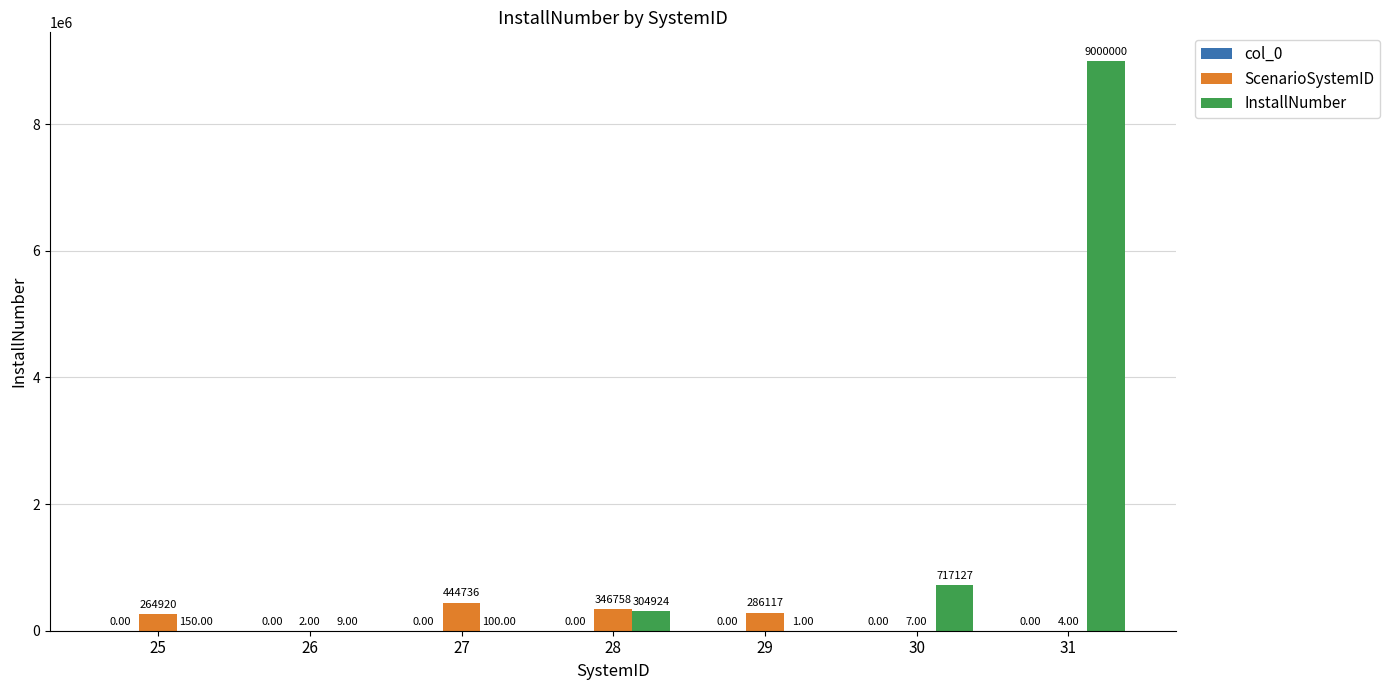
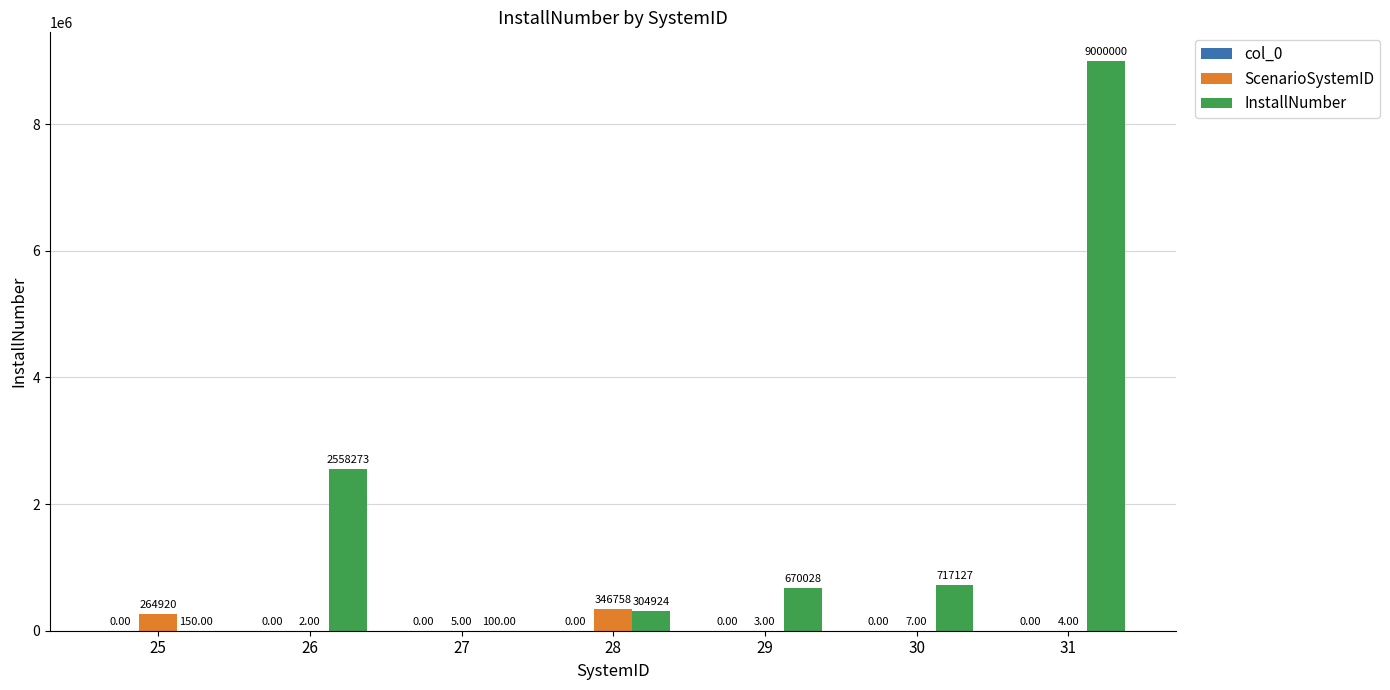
  {
    "col_0": {
      "25": 0.00,
      "26": 0.00,
      "27": 0.00,
      "28": 0.00,
      "29": 0.00,
      "30": 0.00,
      "31": 0.00
    },
    "ScenarioSystemID": {
      "25": 264920,
      "26": 2.00,
-     "27": 444736,
+     "27": 5.00,
      "28": 346758,
-     "29": 286117,
+     "29": 3.00,
      "30": 7.00,
      "31": 4.00
    },
    "InstallNumber": {
      "25": 150.00,
-     "26": 9.00,
+     "26": 2558273,
      "27": 100.00,
      "28": 304924,
-     "29": 1.00,
+     "29": 670028,
      "30": 717127,
      "31": 9000000
    }
  }
